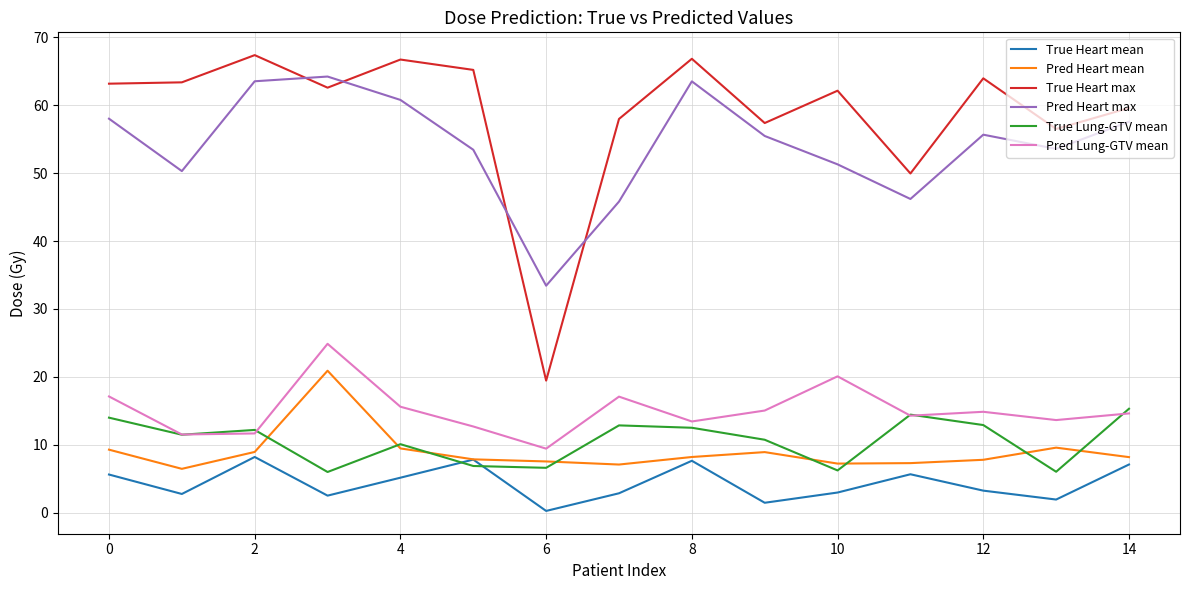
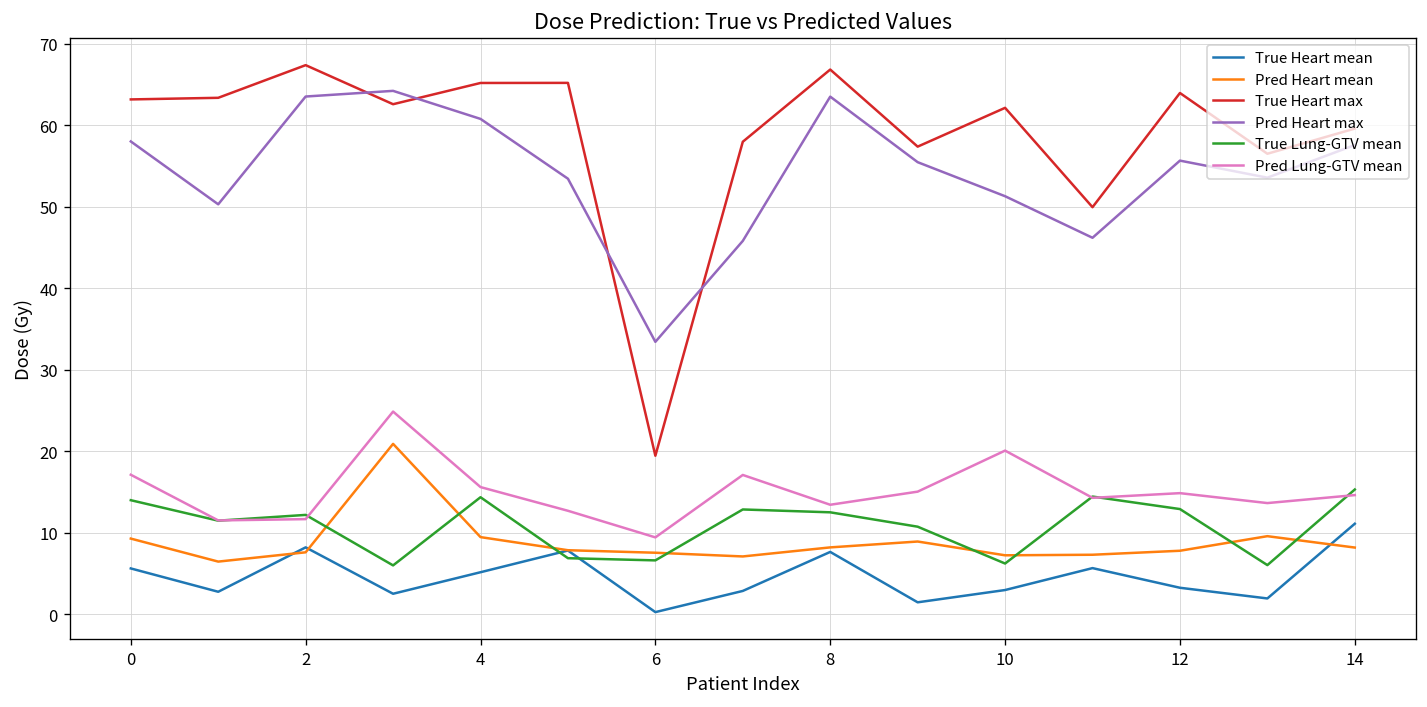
  {
    "True Heart mean": {
      "0": 6,
      "2": 8,
      "4": 5,
      "6": 0,
      "8": 8,
      "10": 3,
      "12": 3,
-     "14": 7
+     "14": 11
    },
    "Pred Heart mean": {
      "0": 9,
-     "2": 9,
+     "2": 8,
      "4": 9,
      "6": 8,
      "8": 8,
      "10": 7,
      "12": 8,
      "14": 8
    },
    "True Heart max": {
      "0": 63,
      "2": 67,
-     "4": 67,
+     "4": 65,
      "6": 19,
      "8": 67,
      "10": 62,
      "12": 64
    },
    "Pred Heart max": {
      "0": 58,
      "2": 64,
      "4": 61,
      "6": 33,
      "8": 63,
      "10": 51,
      "12": 56
    },
    "True Lung-GTV mean": {
      "0": 14,
      "2": 12,
-     "4": 10,
+     "4": 14,
      "6": 7,
      "8": 13,
      "10": 6,
      "12": 13,
      "14": 15
    },
    "Pred Lung-GTV mean": {
      "0": 17,
      "2": 12,
      "4": 16,
      "6": 9,
      "8": 13,
      "10": 20,
      "12": 15,
      "14": 15
    }
  }
